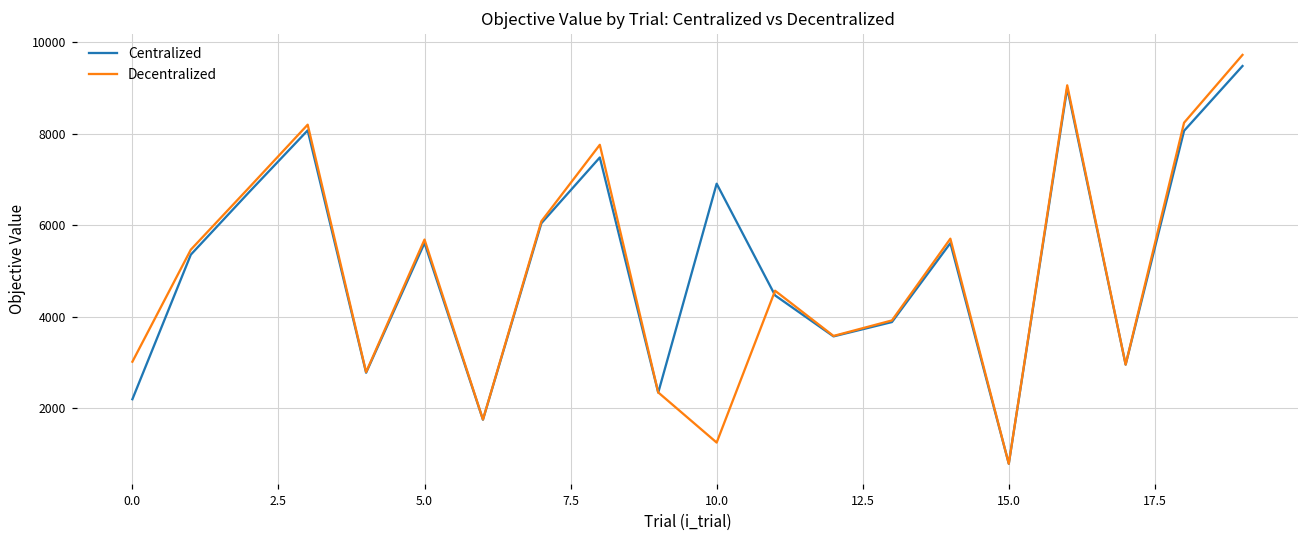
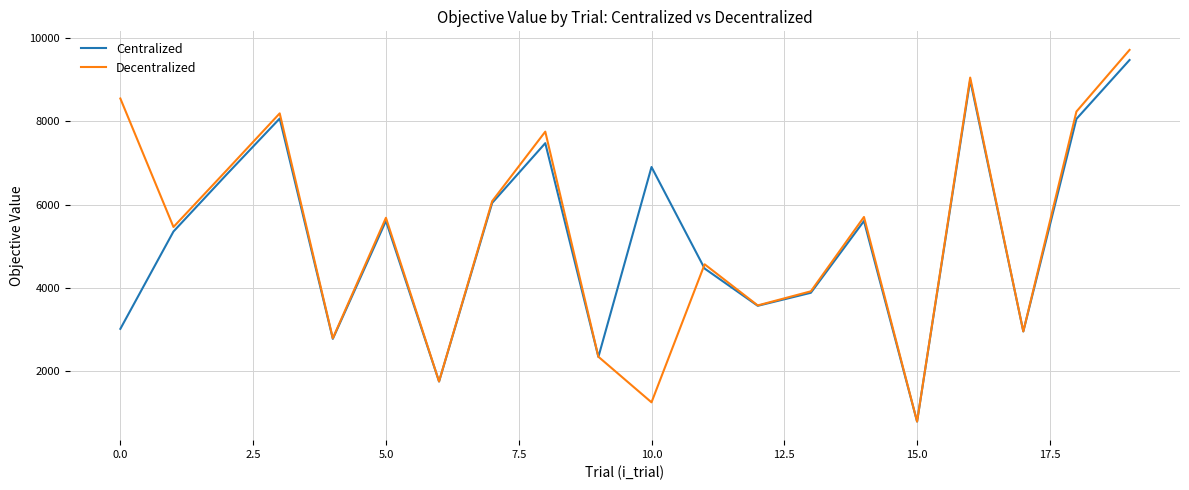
  {
    "Centralized": {
-     "0.0": 2200,
+     "0.0": 3000,
      "5.0": 5600,
      "10.0": 6900
    },
    "Decentralized": {
-     "0.0": 3000,
+     "0.0": 8500,
      "5.0": 5700,
      "10.0": 1300
    }
  }
